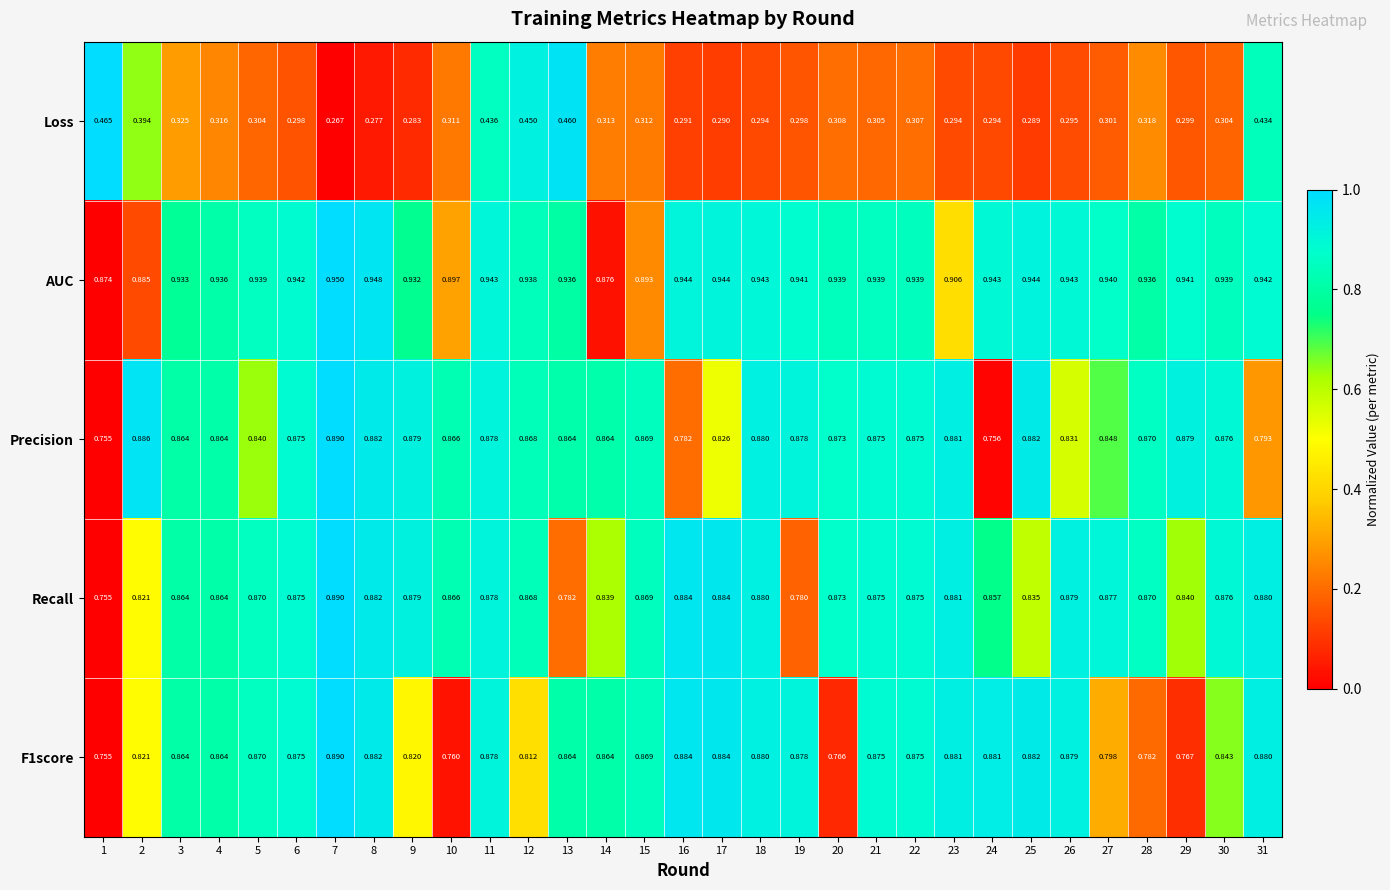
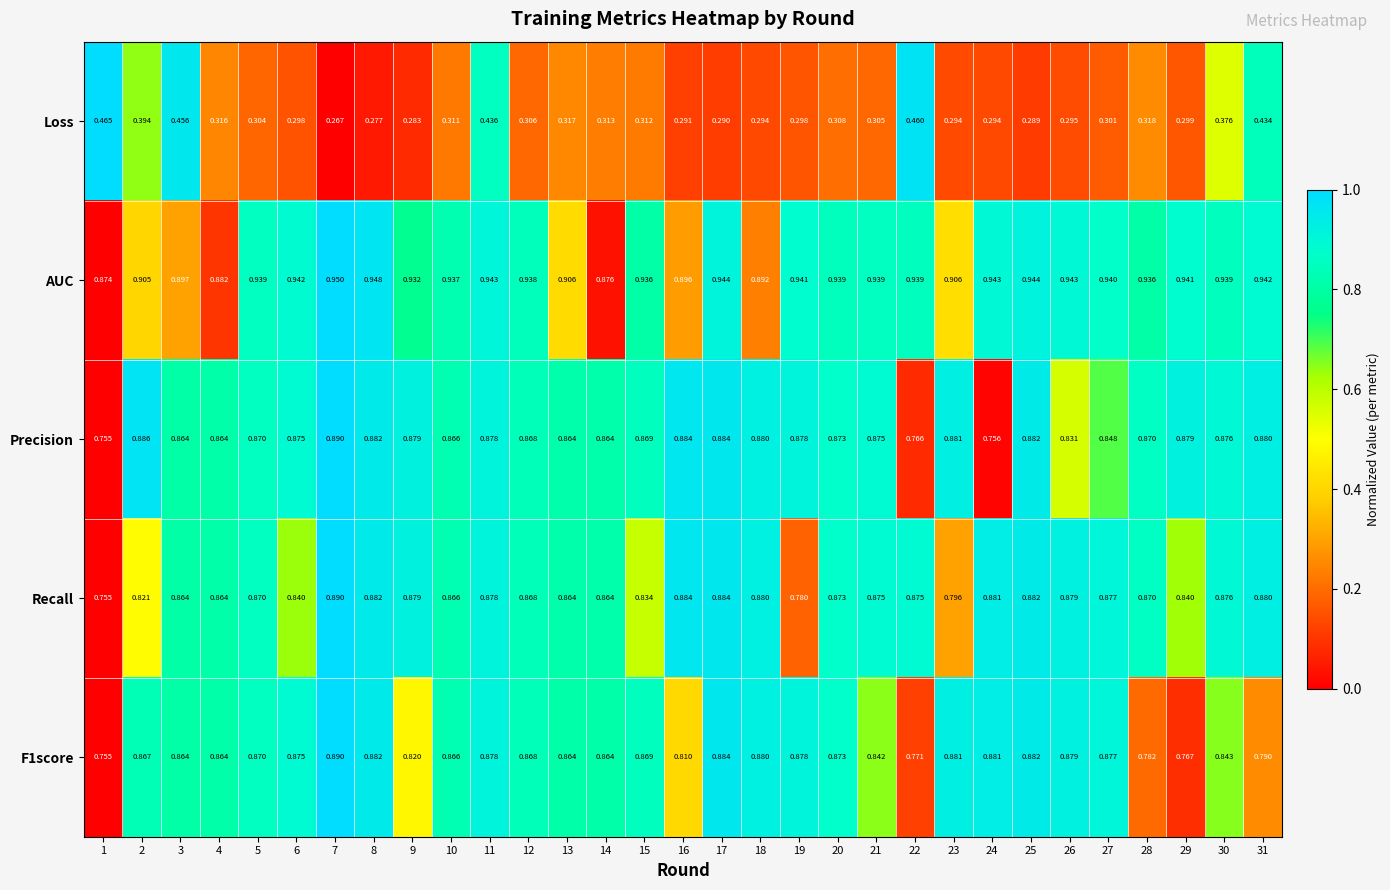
  {
    "Loss": {
      "1": 0.465,
      "2": 0.394,
-     "3": 0.325,
+     "3": 0.456,
      "4": 0.316,
      "5": 0.304,
      "6": 0.298,
      "7": 0.267,
      "8": 0.277,
      "9": 0.283,
      "10": 0.311,
      "11": 0.436,
-     "12": 0.450,
-     "13": 0.460,
+     "12": 0.306,
+     "13": 0.317,
      "14": 0.313,
      "15": 0.312,
      "16": 0.291,
      "17": 0.290,
      "18": 0.294,
      "19": 0.298,
      "20": 0.308,
      "21": 0.305,
-     "22": 0.307,
+     "22": 0.460,
      "23": 0.294,
      "24": 0.294,
      "25": 0.289,
      "26": 0.295,
      "27": 0.301,
      "28": 0.318,
      "29": 0.299,
-     "30": 0.304,
+     "30": 0.376,
      "31": 0.434
    },
    "AUC": {
      "1": 0.874,
-     "2": 0.885,
-     "3": 0.933,
-     "4": 0.936,
+     "2": 0.905,
+     "3": 0.897,
+     "4": 0.882,
      "5": 0.939,
      "6": 0.942,
      "7": 0.950,
      "8": 0.948,
      "9": 0.932,
-     "10": 0.897,
+     "10": 0.937,
      "11": 0.943,
      "12": 0.938,
-     "13": 0.936,
+     "13": 0.906,
      "14": 0.876,
-     "15": 0.893,
-     "16": 0.944,
+     "15": 0.936,
+     "16": 0.896,
      "17": 0.944,
-     "18": 0.943,
+     "18": 0.892,
      "19": 0.941,
      "20": 0.939,
      "21": 0.939,
      "22": 0.939,
      "23": 0.906,
      "24": 0.943,
      "25": 0.944,
      "26": 0.943,
      "27": 0.940,
      "28": 0.936,
      "29": 0.941,
      "30": 0.939,
      "31": 0.942
    },
    "Precision": {
      "1": 0.755,
      "2": 0.886,
      "3": 0.864,
      "4": 0.864,
-     "5": 0.840,
+     "5": 0.870,
      "6": 0.875,
      "7": 0.890,
      "8": 0.882,
      "9": 0.879,
      "10": 0.866,
      "11": 0.878,
      "12": 0.868,
      "13": 0.864,
      "14": 0.864,
      "15": 0.869,
-     "16": 0.782,
-     "17": 0.826,
+     "16": 0.884,
+     "17": 0.884,
      "18": 0.880,
      "19": 0.878,
      "20": 0.873,
      "21": 0.875,
-     "22": 0.875,
+     "22": 0.766,
      "23": 0.881,
      "24": 0.756,
      "25": 0.882,
      "26": 0.831,
      "27": 0.848,
      "28": 0.870,
      "29": 0.879,
      "30": 0.876,
-     "31": 0.793
+     "31": 0.880
    },
    "Recall": {
      "1": 0.755,
      "2": 0.821,
      "3": 0.864,
      "4": 0.864,
      "5": 0.870,
-     "6": 0.875,
+     "6": 0.840,
      "7": 0.890,
      "8": 0.882,
      "9": 0.879,
      "10": 0.866,
      "11": 0.878,
      "12": 0.868,
-     "13": 0.782,
-     "14": 0.839,
-     "15": 0.869,
+     "13": 0.864,
+     "14": 0.864,
+     "15": 0.834,
      "16": 0.884,
      "17": 0.884,
      "18": 0.880,
      "19": 0.780,
      "20": 0.873,
      "21": 0.875,
      "22": 0.875,
-     "23": 0.881,
-     "24": 0.857,
-     "25": 0.835,
+     "23": 0.796,
+     "24": 0.881,
+     "25": 0.882,
      "26": 0.879,
      "27": 0.877,
      "28": 0.870,
      "29": 0.840,
      "30": 0.876,
      "31": 0.880
    },
    "F1score": {
      "1": 0.755,
-     "2": 0.821,
+     "2": 0.867,
      "3": 0.864,
      "4": 0.864,
      "5": 0.870,
      "6": 0.875,
      "7": 0.890,
      "8": 0.882,
      "9": 0.820,
-     "10": 0.760,
+     "10": 0.866,
      "11": 0.878,
-     "12": 0.812,
+     "12": 0.868,
      "13": 0.864,
      "14": 0.864,
      "15": 0.869,
-     "16": 0.884,
+     "16": 0.810,
      "17": 0.884,
      "18": 0.880,
      "19": 0.878,
-     "20": 0.766,
-     "21": 0.875,
-     "22": 0.875,
+     "20": 0.873,
+     "21": 0.842,
+     "22": 0.771,
      "23": 0.881,
      "24": 0.881,
      "25": 0.882,
      "26": 0.879,
-     "27": 0.798,
+     "27": 0.877,
      "28": 0.782,
      "29": 0.767,
      "30": 0.843,
-     "31": 0.880
+     "31": 0.790
    }
  }
